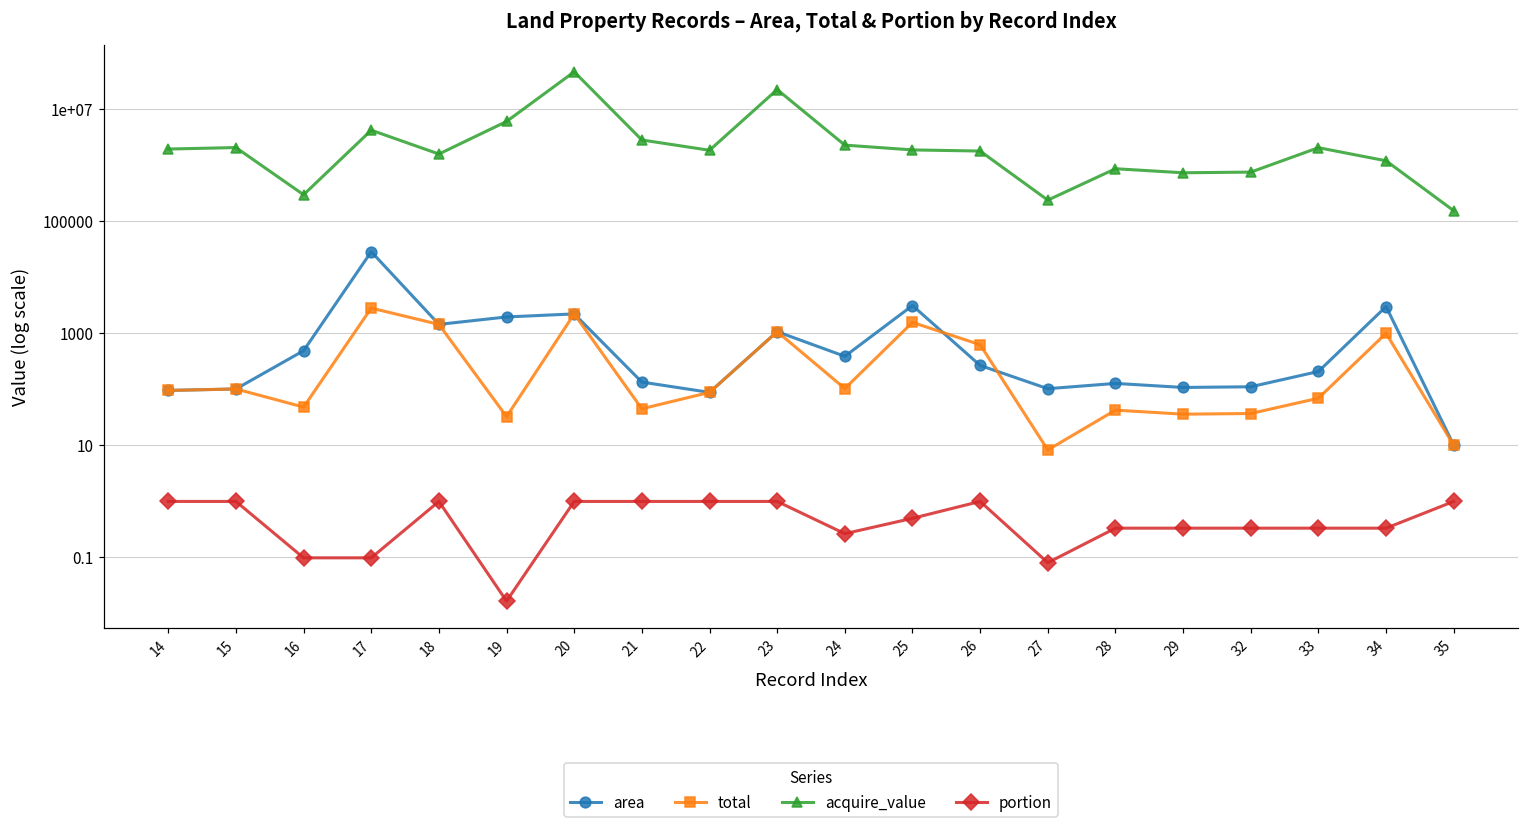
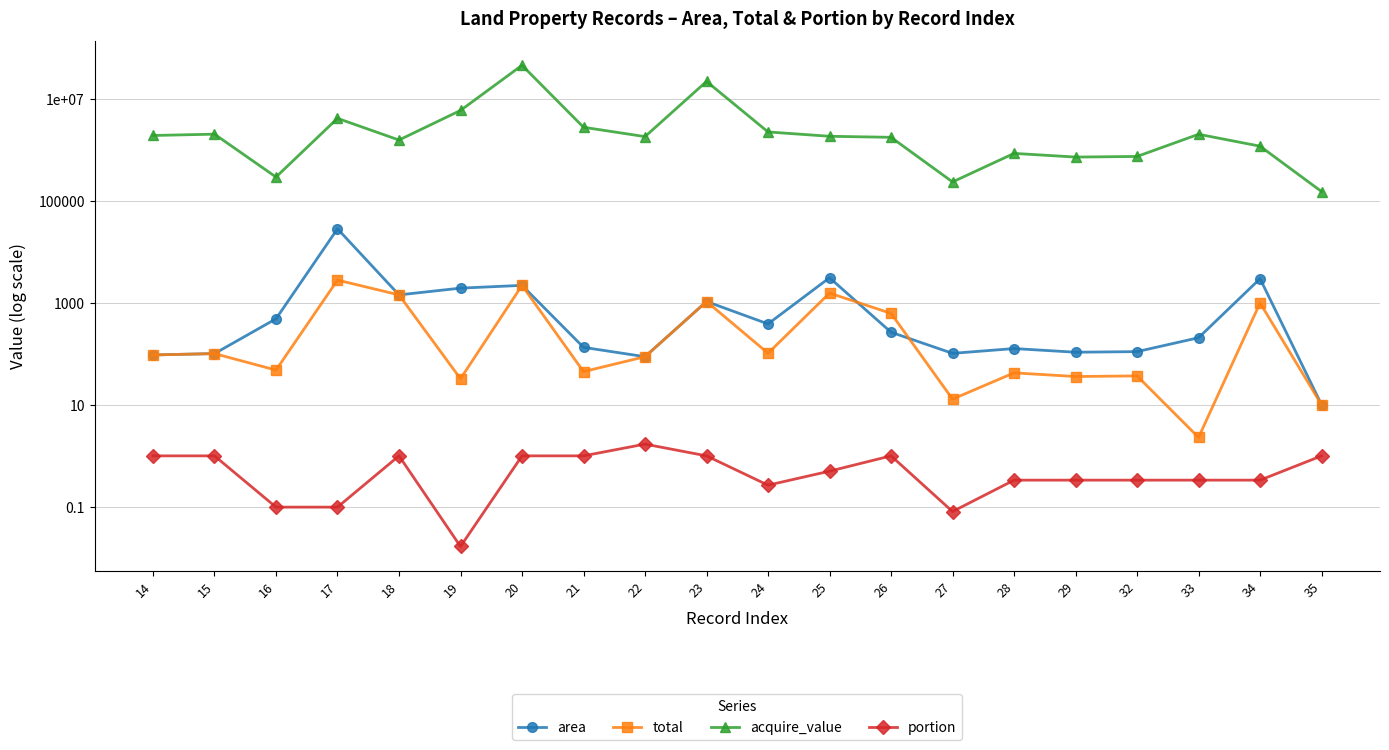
  {
    "area": {
      "16": 500,
      "17": 30000,
      "19": 2000,
      "21": 140,
      "24": 400,
      "25": 3000,
      "26": 300,
      "27": 100,
      "28": 130,
      "29": 110,
      "32": 110,
      "33": 210,
      "34": 3000
    },
    "total": {
      "16": 50,
      "17": 3000,
      "19": 30,
      "21": 50,
      "24": 100,
      "25": 1600,
      "26": 600,
-     "27": 8,
+     "27": 13,
      "28": 40,
      "29": 40,
      "32": 40,
-     "33": 70,
+     "33": 2,
      "34": 1000
    },
    "acquire_value": {
      "14": 2000000,
      "15": 2100000,
      "16": 300000,
      "17": 4000000,
      "18": 1600000,
      "19": 6000000,
      "20": 50000000,
      "21": 3000000,
      "22": 1900000,
      "23": 20000000,
      "24": 2000000,
      "25": 1900000,
      "26": 1800000,
      "27": 200000,
      "28": 900000,
      "29": 700000,
      "32": 800000,
      "33": 2100000,
      "34": 1200000,
      "35": 150000
    },
    "portion": {
      "14": 1.0,
      "15": 1.0,
      "16": 0.1,
      "17": 0.1,
      "18": 1.0,
      "19": 0.017,
      "20": 1.0,
      "21": 1.0,
-     "22": 1.0,
+     "22": 1.7,
      "23": 1.0,
      "24": 0.3,
      "25": 0.5,
      "26": 1.0,
      "27": 0.08,
      "28": 0.3,
      "29": 0.3,
      "32": 0.3,
      "33": 0.3,
      "34": 0.3,
      "35": 1.0
    }
  }
